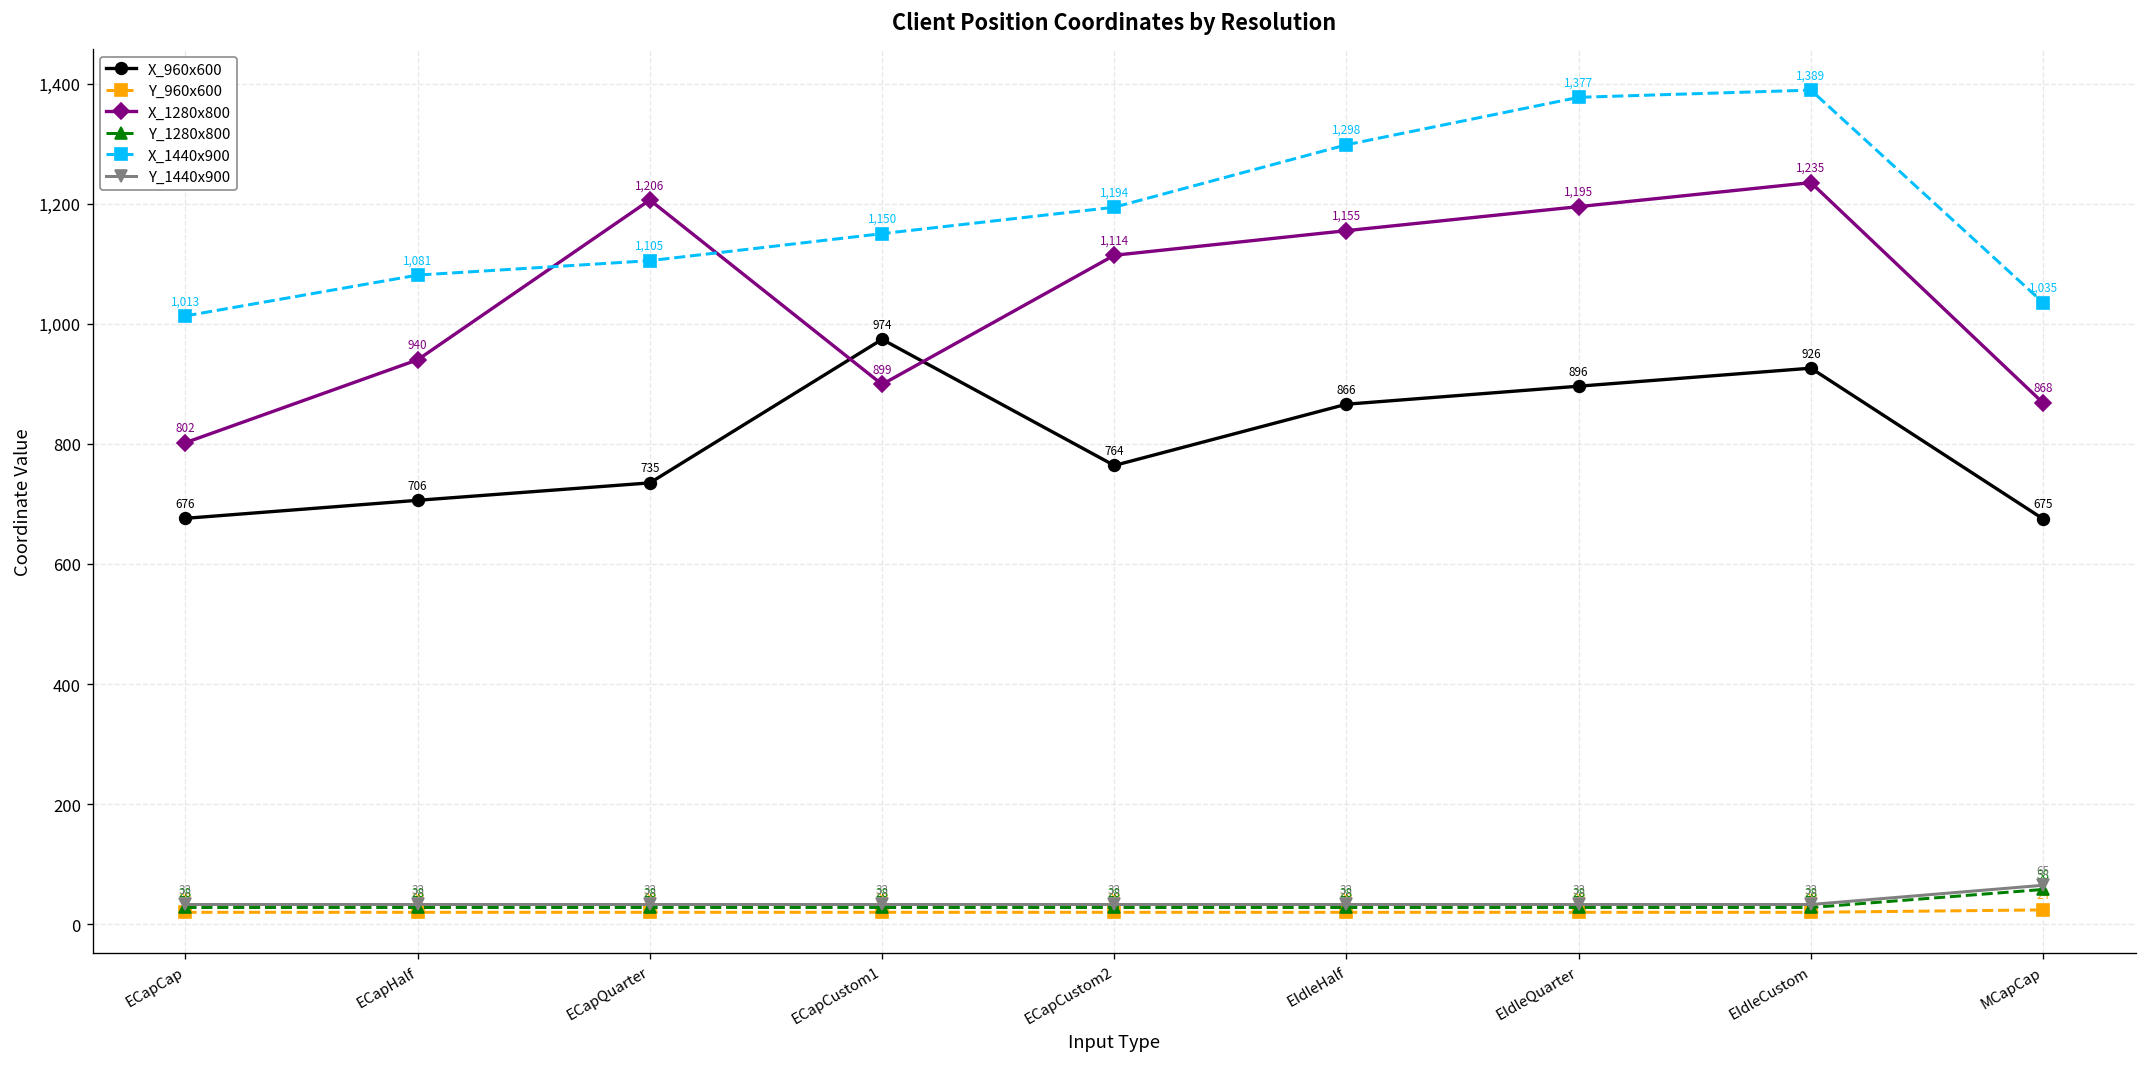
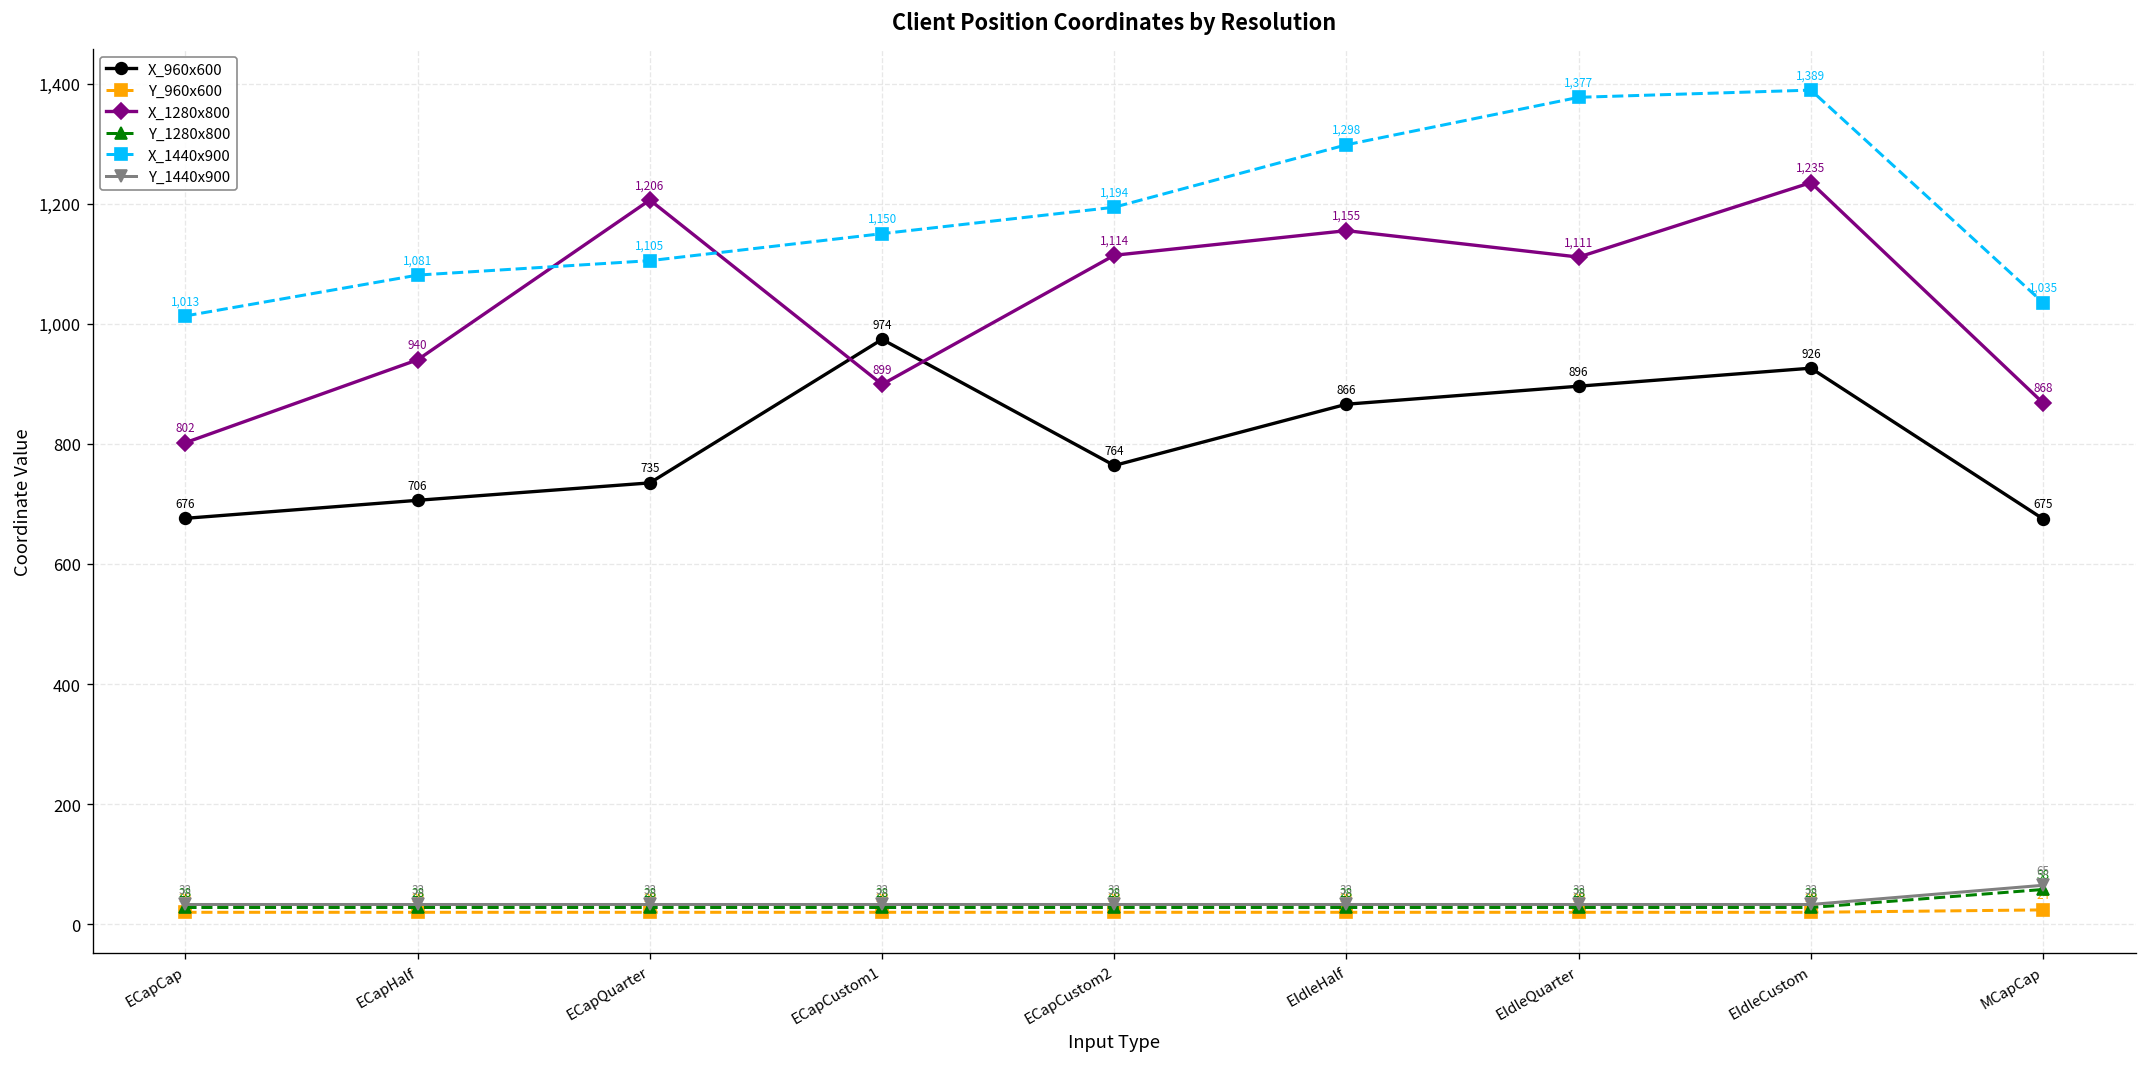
  {
    "X_960x600": {
      "ECapCap": "676",
      "ECapHalf": "706",
      "ECapQuarter": "735",
      "ECapCustom1": "974",
      "ECapCustom2": "764",
      "EIdleHalf": "866",
      "EIdleQuarter": "896",
      "EIdleCustom": "926",
      "MCapCap": "675"
    },
    "X_1280x800": {
      "ECapCap": "802",
      "ECapHalf": "940",
      "ECapQuarter": "1,206",
      "ECapCustom1": "899",
      "ECapCustom2": "1,114",
      "EIdleHalf": "1,155",
-     "EIdleQuarter": "1,195",
+     "EIdleQuarter": "1,111",
      "EIdleCustom": "1,235",
      "MCapCap": "868"
    },
    "X_1440x900": {
      "ECapCap": "1,013",
      "ECapHalf": "1,081",
      "ECapQuarter": "1,105",
      "ECapCustom1": "1,150",
      "ECapCustom2": "1,194",
      "EIdleHalf": "1,298",
      "EIdleQuarter": "1,377",
      "EIdleCustom": "1,389",
      "MCapCap": "1,035"
    }
  }
